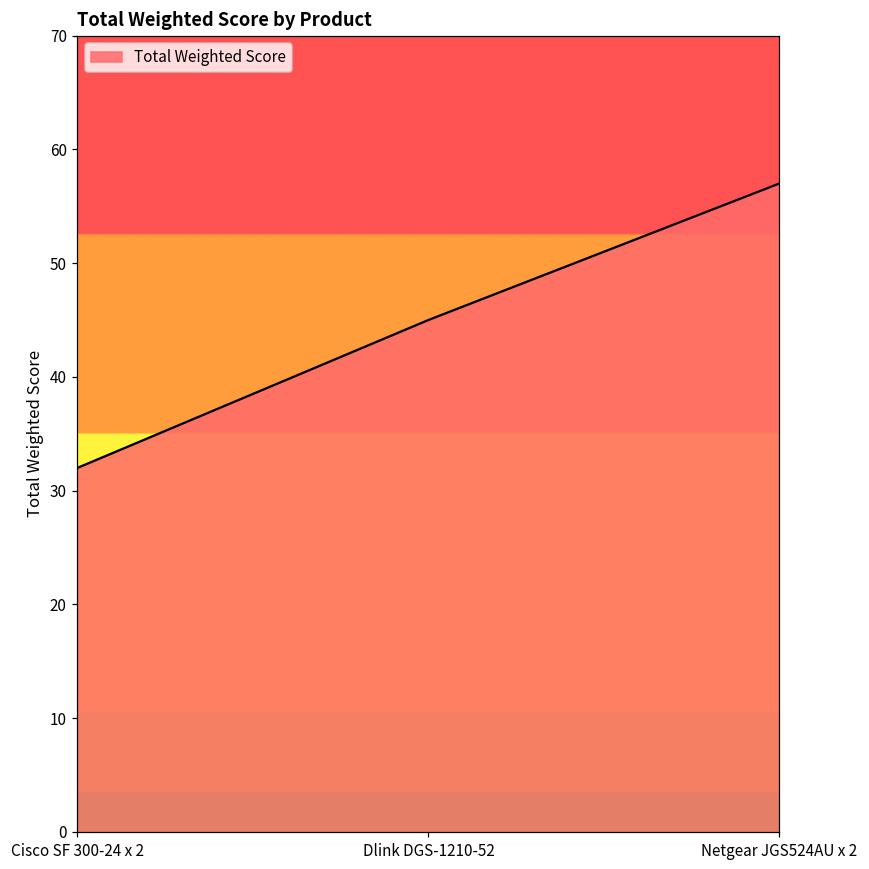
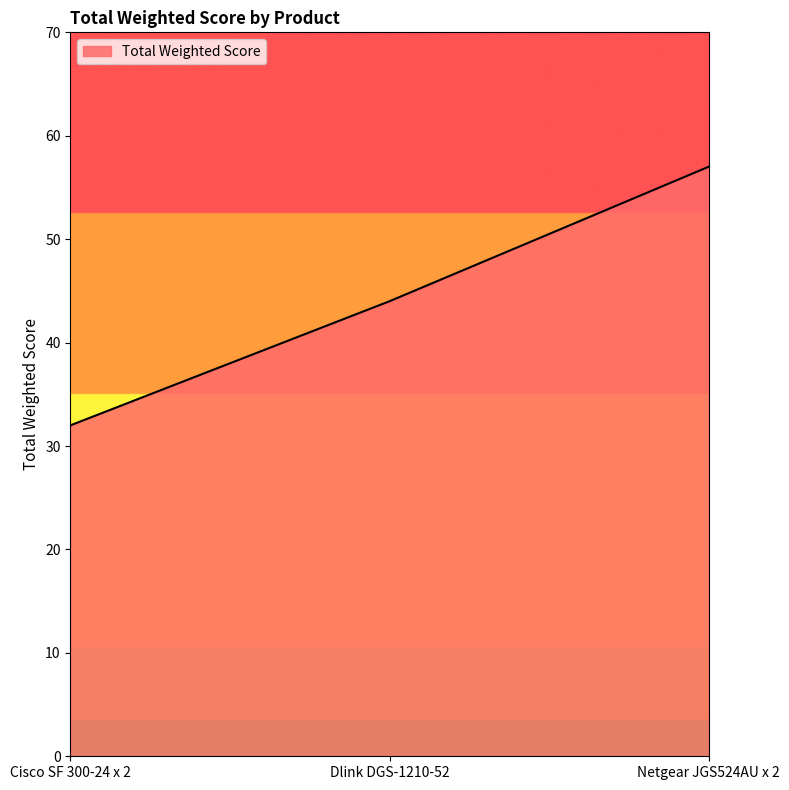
  {
    "Cisco SF 300-24 x 2": 32,
-   "Dlink DGS-1210-52": 45,
+   "Dlink DGS-1210-52": 44,
    "Netgear JGS524AU x 2": 57
  }
